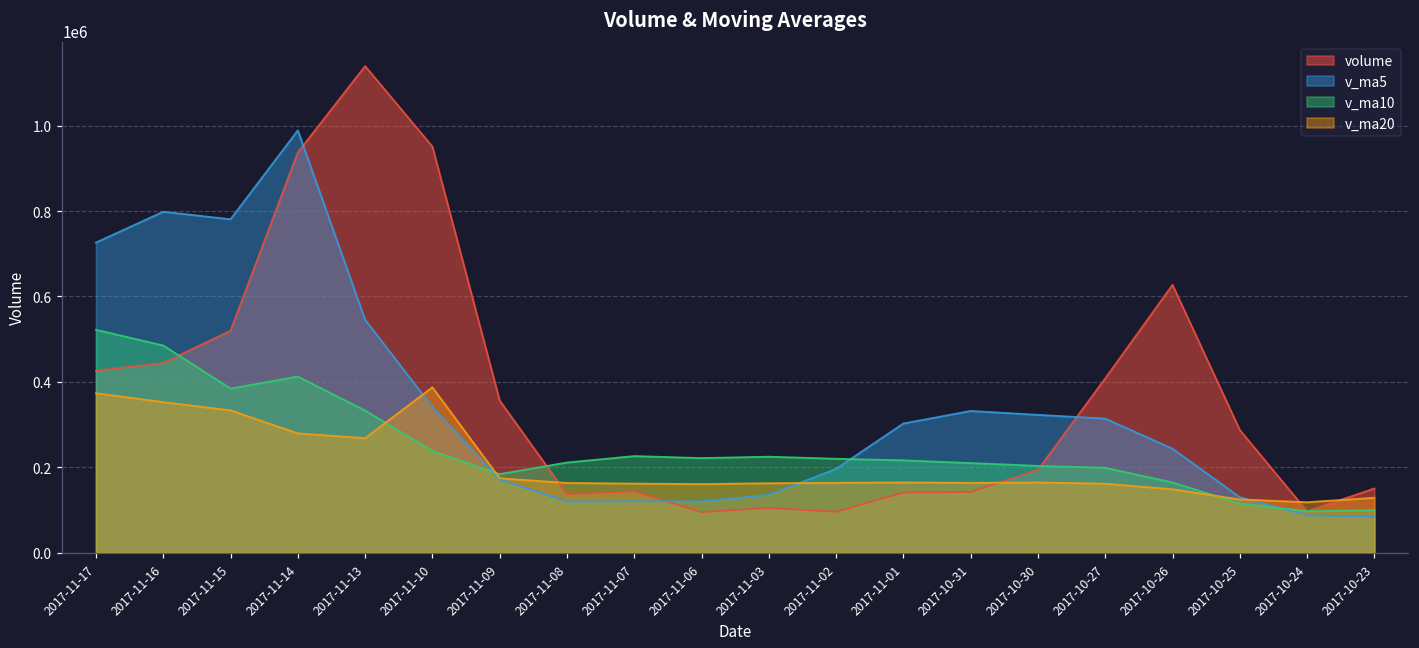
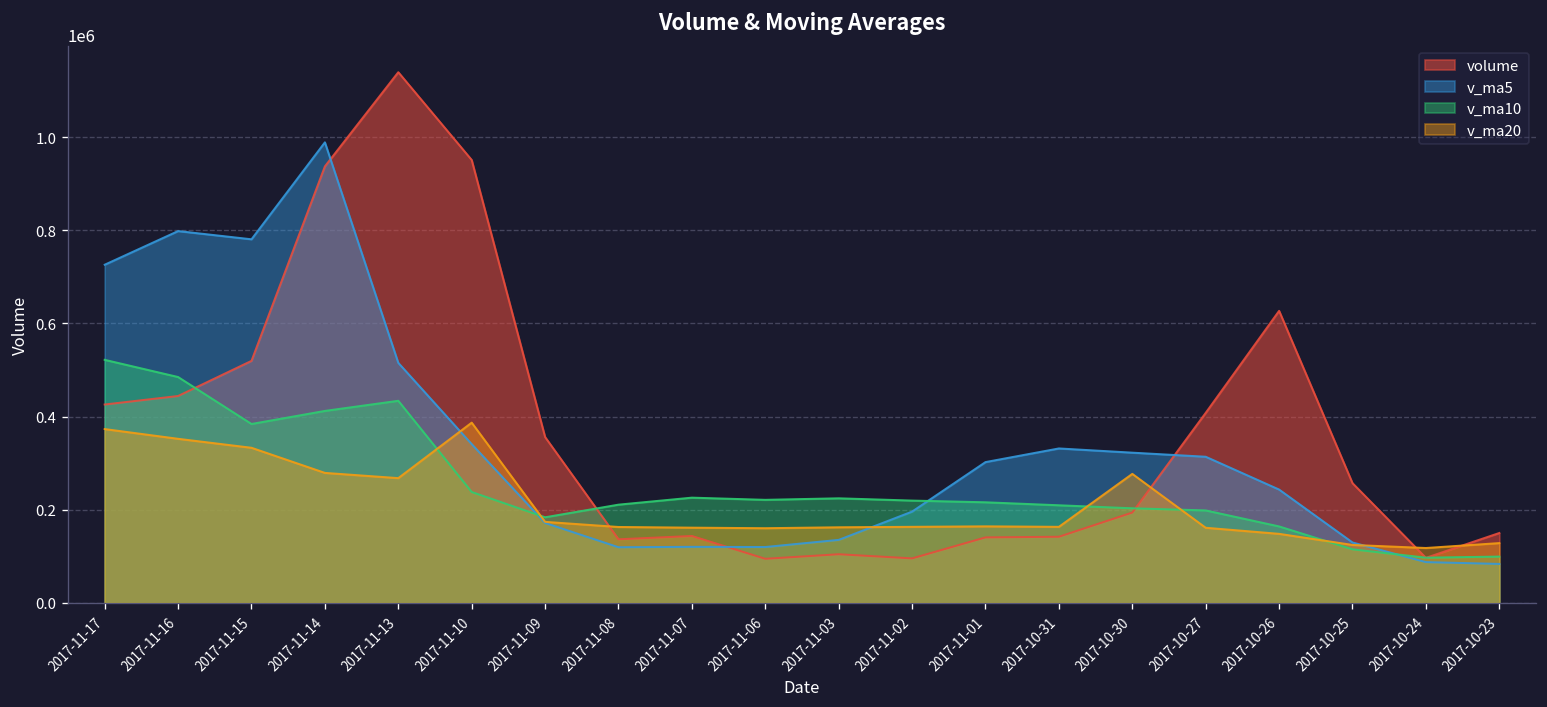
  {
    "volume": {
      "2017-11-17": 430000,
      "2017-11-16": 440000,
      "2017-11-15": 520000,
      "2017-11-14": 940000,
      "2017-11-13": 1140000,
      "2017-11-10": 950000,
      "2017-11-09": 360000,
      "2017-11-08": 140000,
      "2017-11-07": 140000,
      "2017-11-06": 90000,
      "2017-11-03": 100000,
      "2017-11-02": 100000,
      "2017-11-01": 140000,
      "2017-10-31": 140000,
      "2017-10-30": 190000,
      "2017-10-27": 410000,
      "2017-10-26": 630000,
-     "2017-10-25": 290000,
+     "2017-10-25": 260000,
      "2017-10-23": 150000
    },
    "v_ma5": {
      "2017-11-17": 730000,
      "2017-11-16": 800000,
      "2017-11-15": 780000,
      "2017-11-14": 990000,
-     "2017-11-13": 550000,
+     "2017-11-13": 520000,
      "2017-11-10": 340000,
      "2017-11-08": 120000,
      "2017-11-07": 120000,
      "2017-11-06": 120000,
      "2017-11-03": 140000,
      "2017-11-02": 200000,
      "2017-11-01": 300000,
      "2017-10-31": 330000,
      "2017-10-30": 320000,
      "2017-10-27": 310000,
      "2017-10-26": 240000,
      "2017-10-24": 90000,
      "2017-10-23": 80000
    },
    "v_ma10": {
      "2017-11-17": 520000,
      "2017-11-16": 490000,
      "2017-11-15": 380000,
      "2017-11-14": 410000,
-     "2017-11-13": 330000,
+     "2017-11-13": 430000,
      "2017-11-10": 240000,
      "2017-11-09": 180000,
      "2017-11-08": 210000,
      "2017-11-07": 230000,
      "2017-11-06": 220000,
      "2017-11-03": 220000,
      "2017-11-02": 220000,
      "2017-11-01": 220000,
      "2017-10-31": 210000,
      "2017-10-30": 200000,
      "2017-10-27": 200000,
      "2017-10-26": 160000,
      "2017-10-25": 120000,
      "2017-10-23": 100000
    },
    "v_ma20": {
      "2017-11-17": 370000,
      "2017-11-16": 350000,
      "2017-11-15": 330000,
      "2017-11-14": 280000,
      "2017-11-13": 270000,
      "2017-11-10": 390000,
      "2017-11-08": 160000,
      "2017-11-07": 160000,
      "2017-11-06": 160000,
      "2017-11-03": 160000,
      "2017-11-02": 160000,
      "2017-11-01": 160000,
      "2017-10-31": 160000,
-     "2017-10-30": 160000,
+     "2017-10-30": 280000,
      "2017-10-27": 160000,
      "2017-10-26": 150000,
      "2017-10-24": 120000,
      "2017-10-23": 130000
    }
  }
